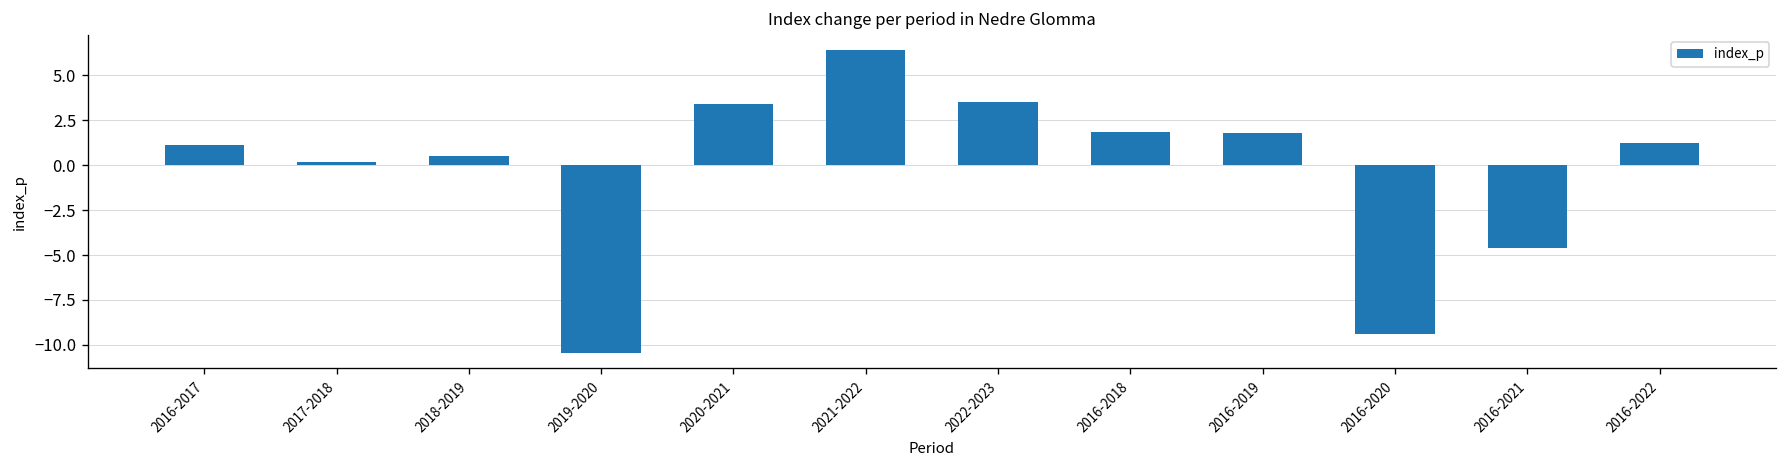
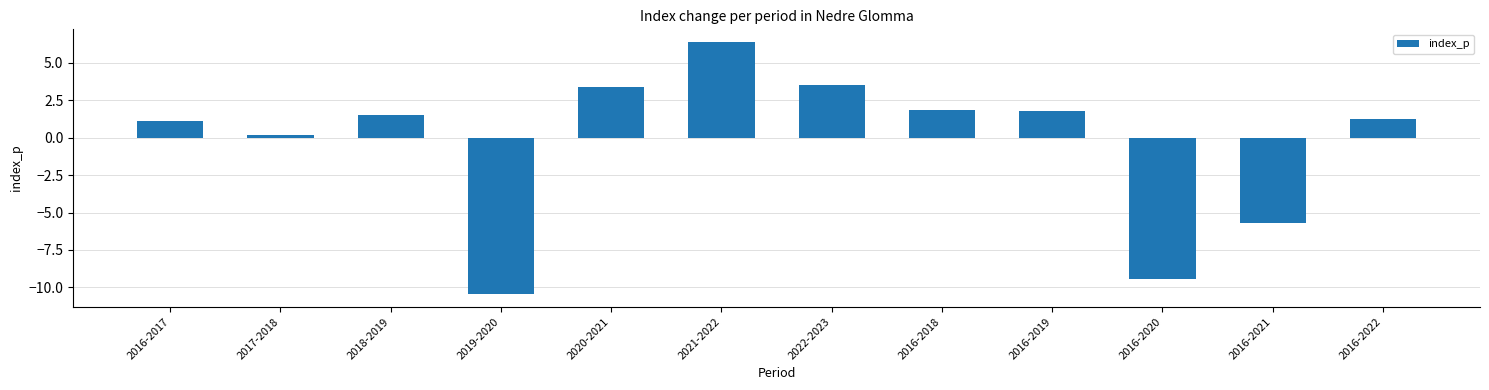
  {
    "2016-2017": 1.1,
-   "2018-2019": 0.5,
+   "2018-2019": 1.6,
    "2019-2020": -10.5,
    "2020-2021": 3.4,
    "2021-2022": 6.4,
    "2022-2023": 3.6,
    "2016-2018": 1.9,
    "2016-2019": 1.8,
    "2016-2020": -9.4,
-   "2016-2021": -4.6,
+   "2016-2021": -5.7,
    "2016-2022": 1.3
  }
